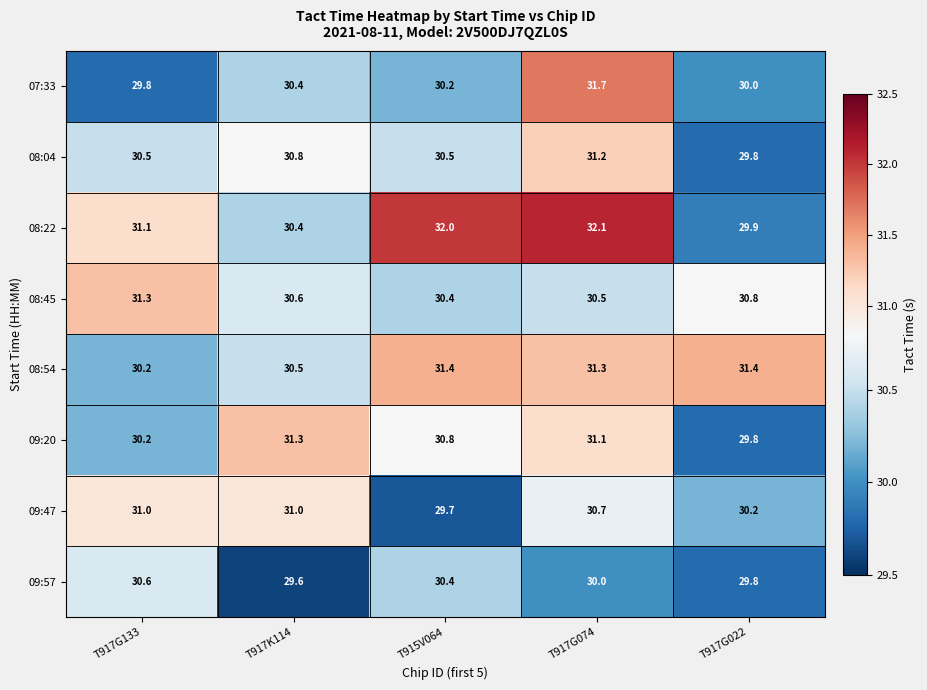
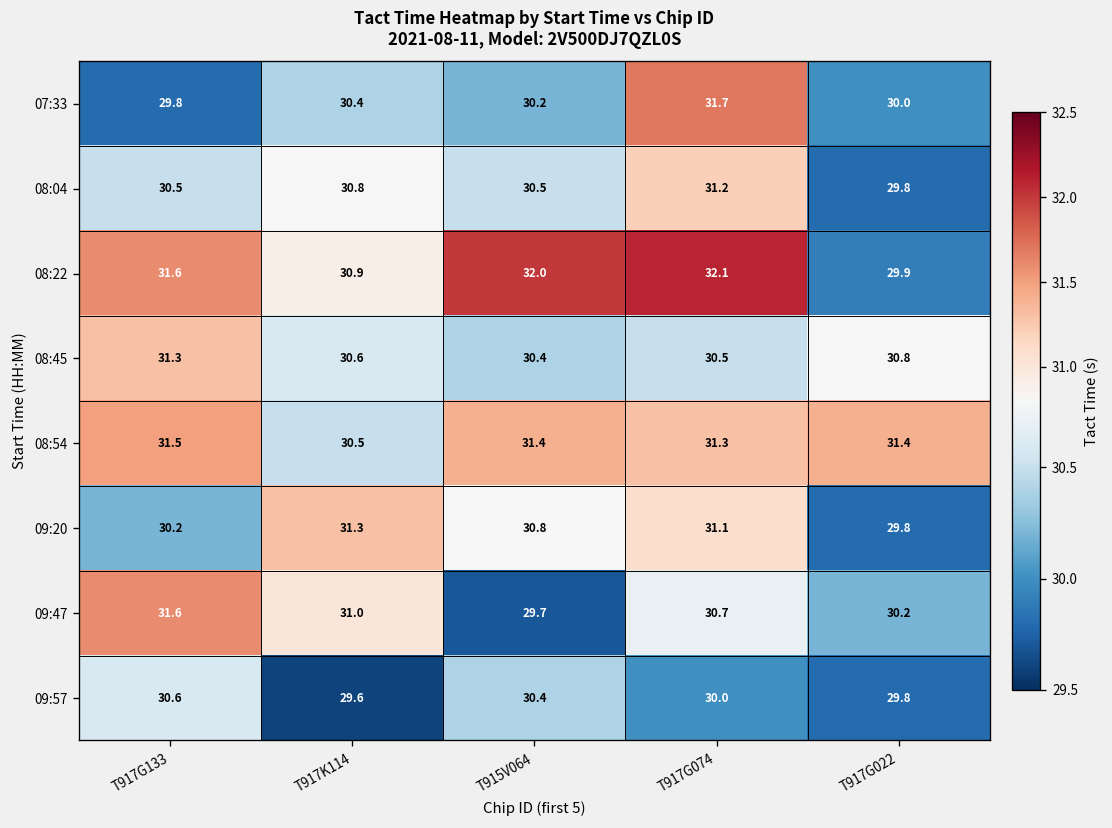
  {
    "07:33": {
      "T917G133": 29.8,
      "T917K114": 30.4,
      "T915V064": 30.2,
      "T917G074": 31.7,
      "T917G022": 30.0
    },
    "08:04": {
      "T917G133": 30.5,
      "T917K114": 30.8,
      "T915V064": 30.5,
      "T917G074": 31.2,
      "T917G022": 29.8
    },
    "08:22": {
-     "T917G133": 31.1,
-     "T917K114": 30.4,
+     "T917G133": 31.6,
+     "T917K114": 30.9,
      "T915V064": 32.0,
      "T917G074": 32.1,
      "T917G022": 29.9
    },
    "08:45": {
      "T917G133": 31.3,
      "T917K114": 30.6,
      "T915V064": 30.4,
      "T917G074": 30.5,
      "T917G022": 30.8
    },
    "08:54": {
-     "T917G133": 30.2,
+     "T917G133": 31.5,
      "T917K114": 30.5,
      "T915V064": 31.4,
      "T917G074": 31.3,
      "T917G022": 31.4
    },
    "09:20": {
      "T917G133": 30.2,
      "T917K114": 31.3,
      "T915V064": 30.8,
      "T917G074": 31.1,
      "T917G022": 29.8
    },
    "09:47": {
-     "T917G133": 31.0,
+     "T917G133": 31.6,
      "T917K114": 31.0,
      "T915V064": 29.7,
      "T917G074": 30.7,
      "T917G022": 30.2
    },
    "09:57": {
      "T917G133": 30.6,
      "T917K114": 29.6,
      "T915V064": 30.4,
      "T917G074": 30.0,
      "T917G022": 29.8
    }
  }
